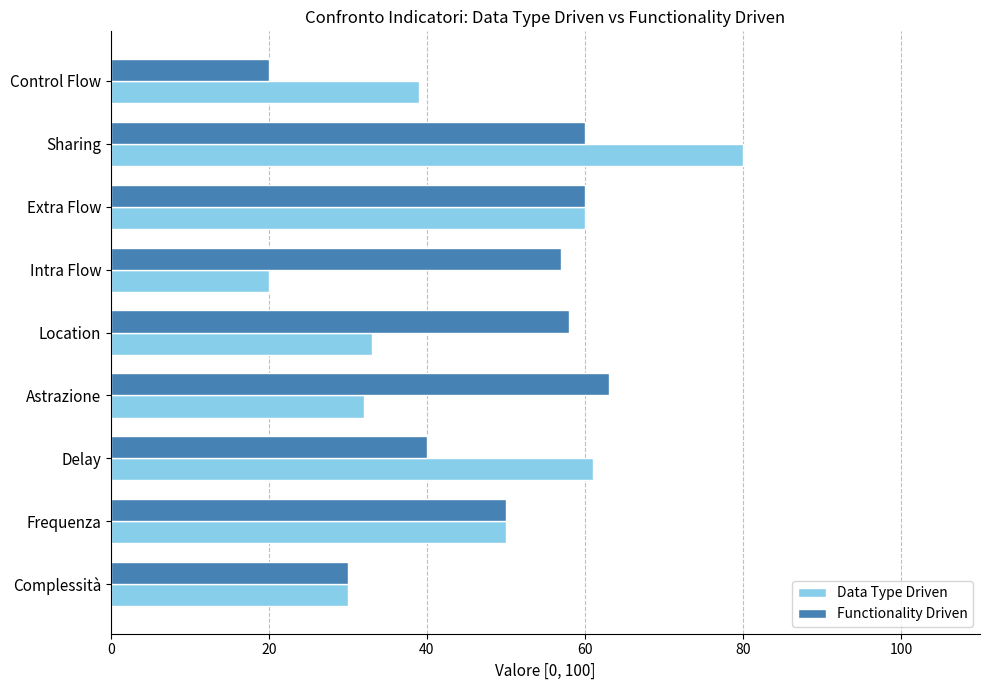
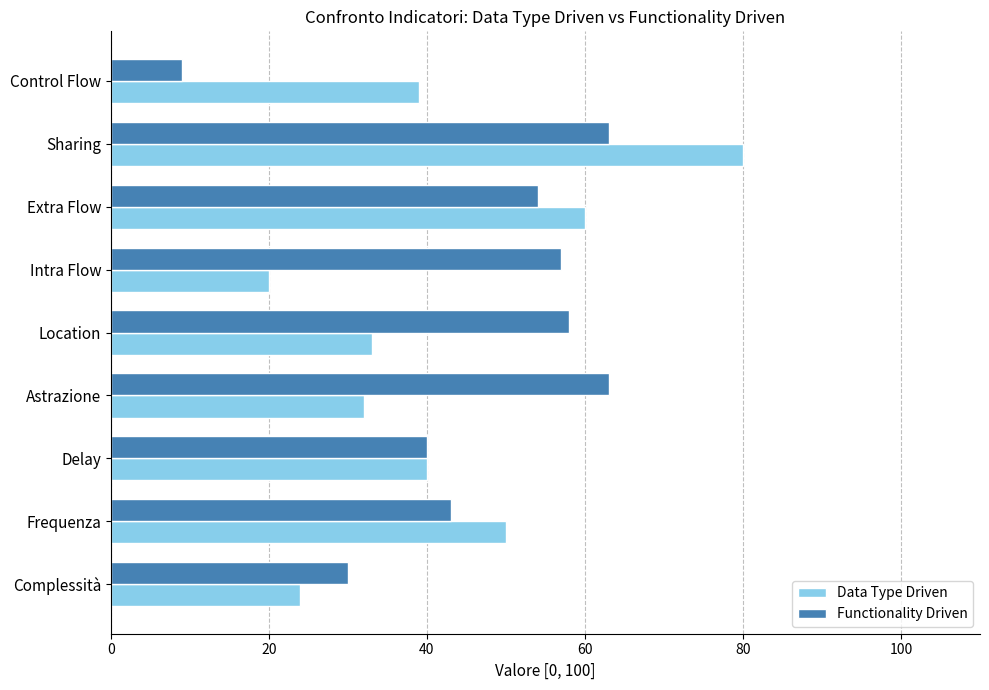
  {
    "Data Type Driven": {
      "Control Flow": 39,
      "Sharing": 80,
      "Extra Flow": 60,
      "Intra Flow": 20,
      "Location": 33,
      "Astrazione": 32,
-     "Delay": 61,
+     "Delay": 40,
      "Frequenza": 50,
-     "Complessità": 30
+     "Complessità": 24
    },
    "Functionality Driven": {
-     "Control Flow": 20,
-     "Sharing": 60,
-     "Extra Flow": 60,
+     "Control Flow": 9,
+     "Sharing": 63,
+     "Extra Flow": 54,
      "Intra Flow": 57,
      "Location": 58,
      "Astrazione": 63,
      "Delay": 40,
-     "Frequenza": 50,
+     "Frequenza": 43,
      "Complessità": 30
    }
  }
